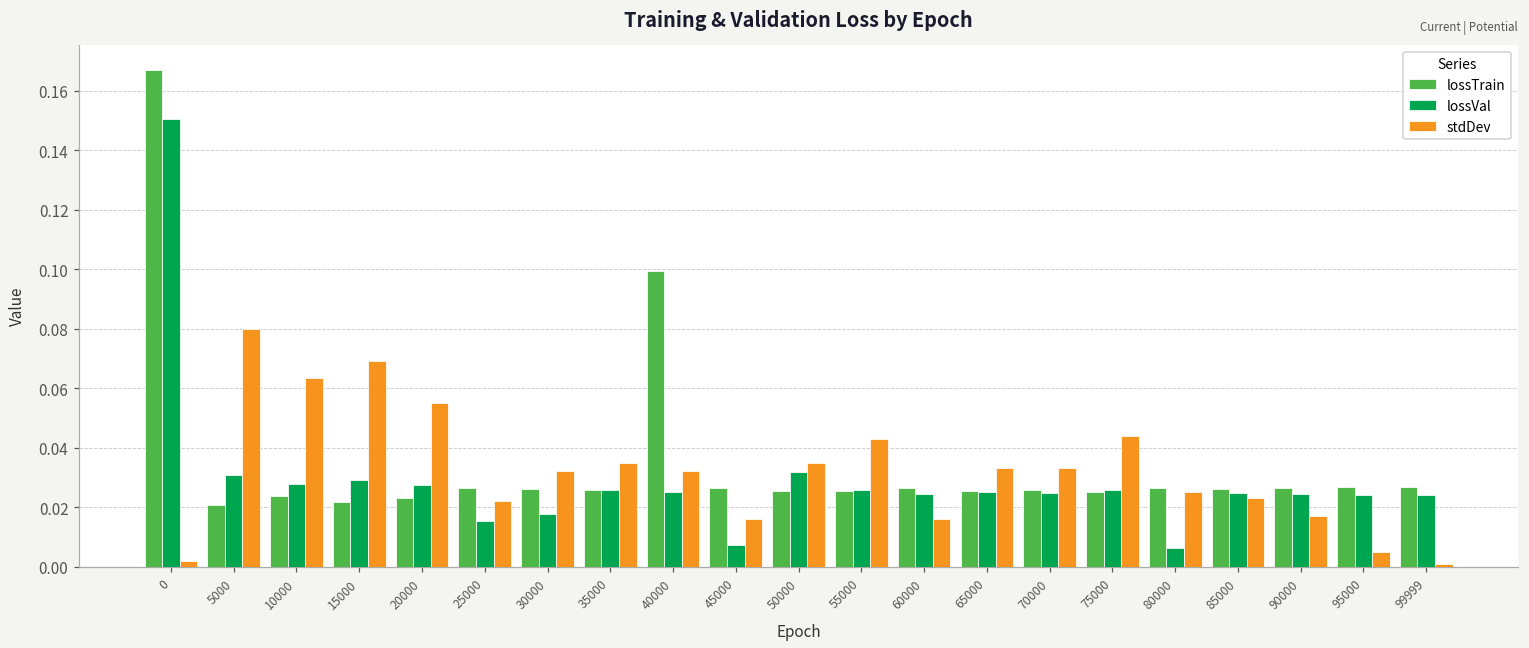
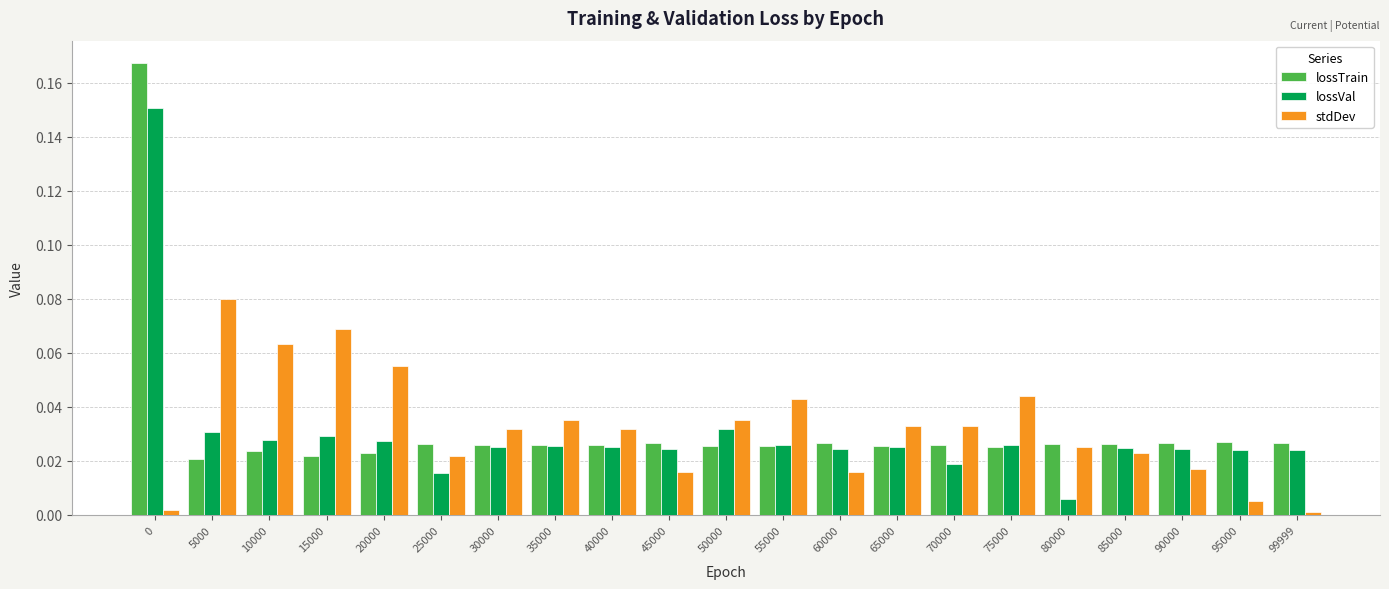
  {
    "lossTrain": {
      "0": 0.167,
      "5000": 0.021,
      "10000": 0.024,
      "15000": 0.022,
      "20000": 0.023,
      "25000": 0.026,
      "30000": 0.026,
      "35000": 0.026,
-     "40000": 0.099,
+     "40000": 0.026,
      "45000": 0.026,
      "50000": 0.026,
      "55000": 0.025,
      "60000": 0.026,
      "65000": 0.026,
      "70000": 0.026,
      "75000": 0.025,
      "80000": 0.026,
      "85000": 0.026,
      "90000": 0.027,
      "95000": 0.027,
      "99999": 0.027
    },
    "lossVal": {
      "0": 0.150,
      "5000": 0.031,
      "10000": 0.028,
      "15000": 0.029,
      "20000": 0.027,
      "25000": 0.015,
-     "30000": 0.018,
+     "30000": 0.025,
      "35000": 0.026,
      "40000": 0.025,
-     "45000": 0.007,
+     "45000": 0.024,
      "50000": 0.032,
      "55000": 0.026,
      "60000": 0.024,
      "65000": 0.025,
-     "70000": 0.025,
+     "70000": 0.019,
      "75000": 0.026,
      "80000": 0.006,
      "85000": 0.025,
      "90000": 0.024,
      "95000": 0.024,
      "99999": 0.024
    },
    "stdDev": {
      "0": 0.002,
      "5000": 0.080,
      "10000": 0.063,
      "15000": 0.069,
      "20000": 0.055,
      "25000": 0.022,
      "30000": 0.032,
      "35000": 0.035,
      "40000": 0.032,
      "45000": 0.016,
      "50000": 0.035,
      "55000": 0.043,
      "60000": 0.016,
      "65000": 0.033,
      "70000": 0.033,
      "75000": 0.044,
      "80000": 0.025,
      "85000": 0.023,
      "90000": 0.017,
      "95000": 0.005,
      "99999": 0.001
    }
  }
